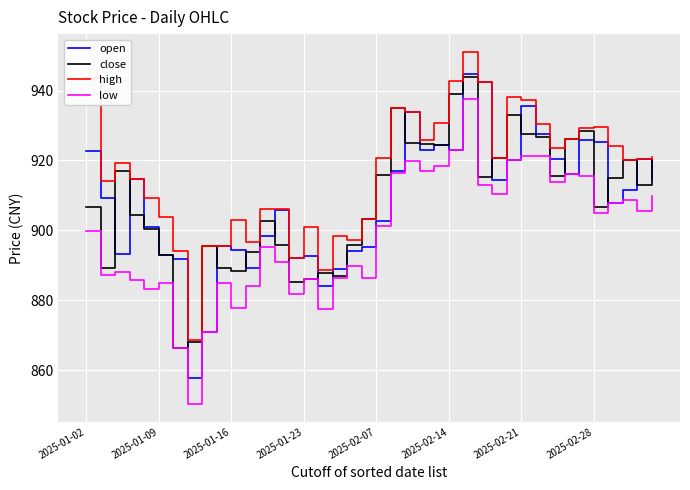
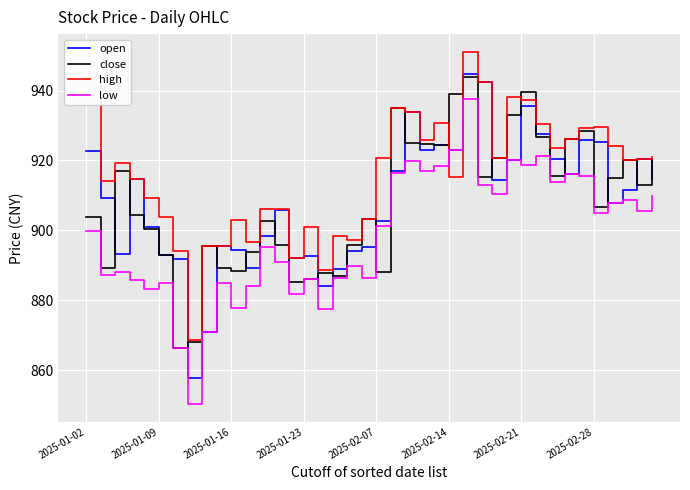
  {
    "open": {
      "2025-01-02": 923,
      "2025-01-16": 894,
      "2025-01-23": 893,
      "2025-02-07": 903,
      "2025-02-21": 936,
      "2025-02-28": 925
    },
    "close": {
-     "2025-01-02": 907,
+     "2025-01-02": 904,
      "2025-01-16": 888,
-     "2025-02-07": 916,
+     "2025-02-07": 888,
      "2025-02-14": 939,
-     "2025-02-21": 928,
+     "2025-02-21": 940,
      "2025-02-28": 907
    },
    "high": {
      "2025-01-09": 904,
      "2025-01-16": 903,
      "2025-01-23": 901,
      "2025-02-07": 921,
-     "2025-02-14": 943,
+     "2025-02-14": 915,
      "2025-02-21": 937,
      "2025-02-28": 930
    },
    "low": {
      "2025-01-02": 900,
      "2025-01-09": 885,
      "2025-01-16": 878,
      "2025-02-07": 901,
-     "2025-02-21": 921,
+     "2025-02-21": 919,
      "2025-02-28": 905
    }
  }
